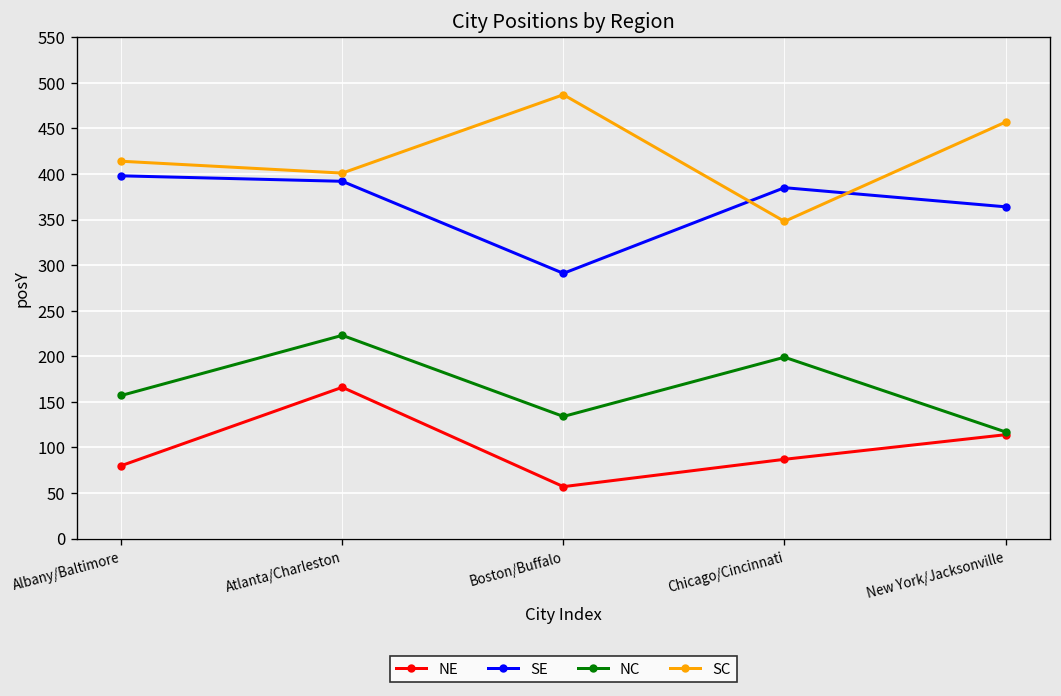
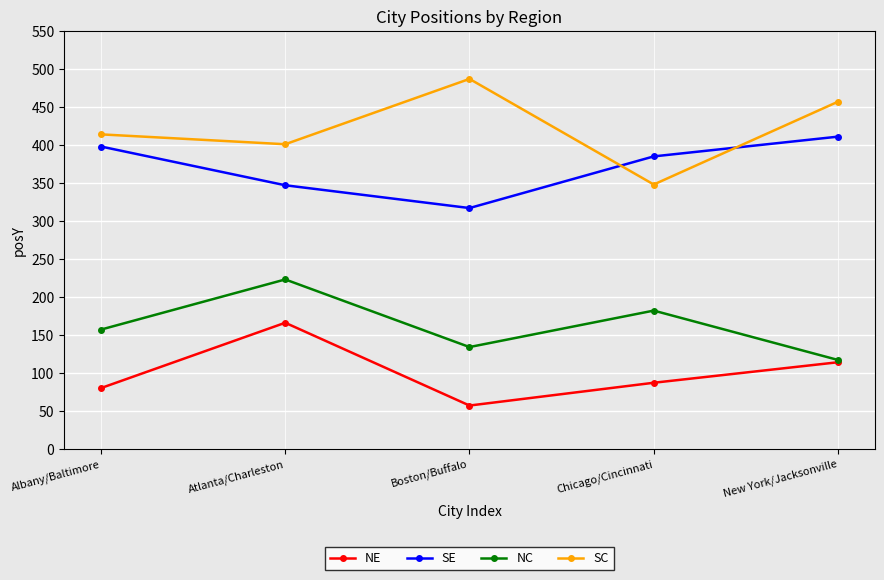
  {
    "NE": {
      "Albany/Baltimore": 80,
      "Atlanta/Charleston": 170,
      "Boston/Buffalo": 60,
      "Chicago/Cincinnati": 90
    },
    "SE": {
      "Albany/Baltimore": 400,
-     "Atlanta/Charleston": 390,
-     "Boston/Buffalo": 290,
+     "Atlanta/Charleston": 350,
+     "Boston/Buffalo": 320,
      "Chicago/Cincinnati": 390,
-     "New York/Jacksonville": 360
+     "New York/Jacksonville": 410
    },
    "NC": {
      "Albany/Baltimore": 160,
      "Atlanta/Charleston": 220,
      "Boston/Buffalo": 130,
-     "Chicago/Cincinnati": 200
+     "Chicago/Cincinnati": 180
    },
    "SC": {
      "Albany/Baltimore": 410,
      "Atlanta/Charleston": 400,
      "Boston/Buffalo": 490,
      "Chicago/Cincinnati": 350,
      "New York/Jacksonville": 460
    }
  }
